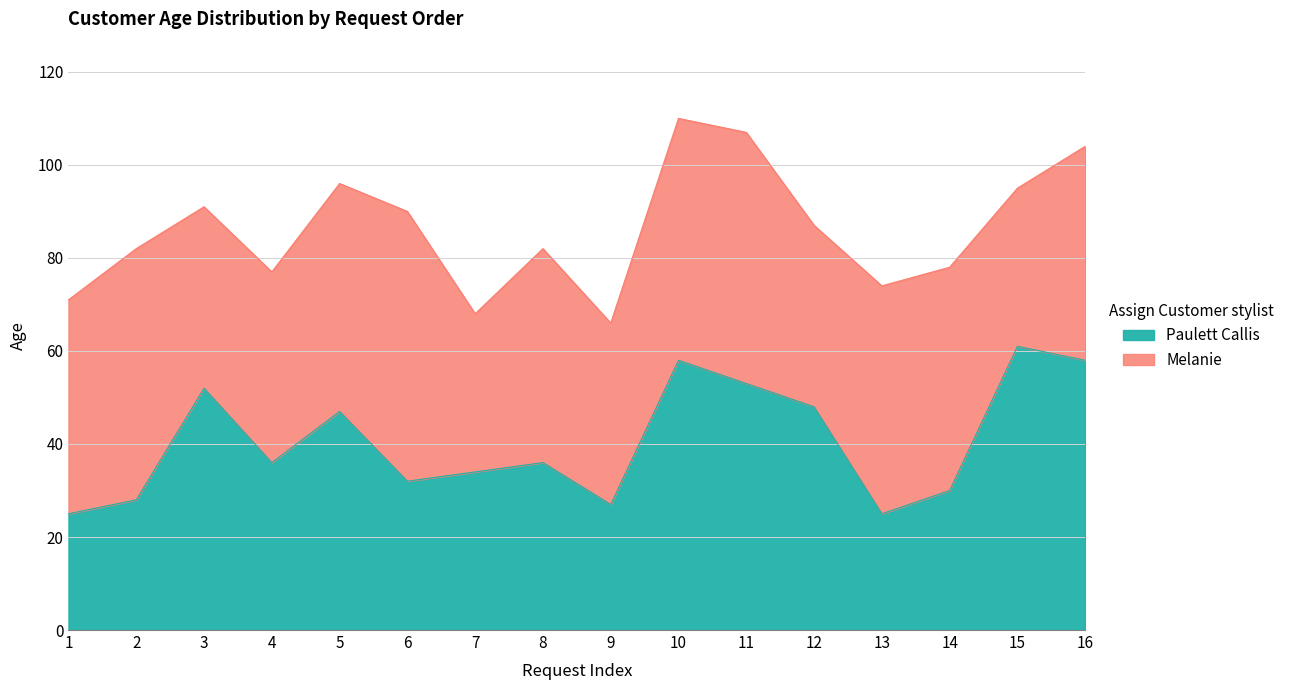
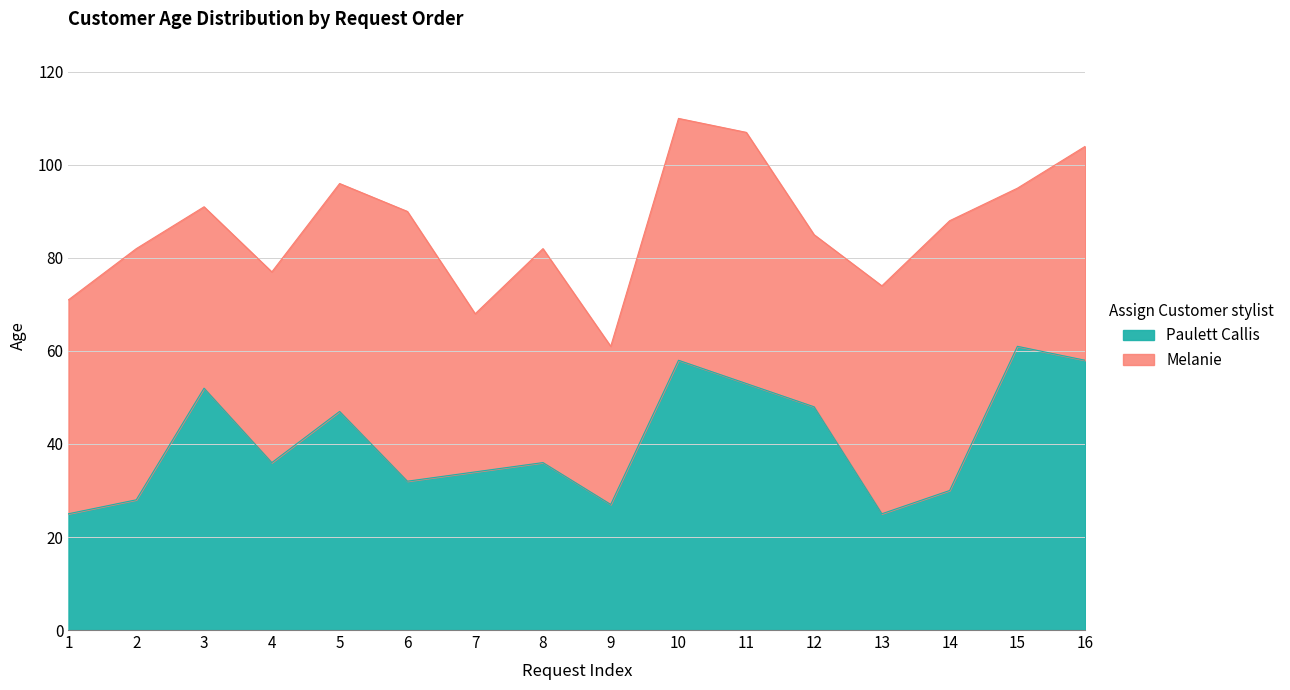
  {
    "Paulett Callis": {
      "1": 25,
      "2": 28,
      "3": 52,
      "4": 36,
      "5": 47,
      "6": 32,
      "7": 34,
      "8": 36,
      "9": 27,
      "10": 58,
      "11": 53,
      "12": 48,
      "13": 25,
      "14": 30,
      "15": 61,
      "16": 58
    },
    "Melanie": {
      "1": 46,
      "2": 54,
      "3": 39,
      "4": 41,
      "5": 49,
      "6": 58,
      "7": 34,
      "8": 46,
-     "9": 39,
+     "9": 34,
      "10": 52,
      "11": 54,
-     "12": 39,
+     "12": 37,
      "13": 49,
-     "14": 48,
+     "14": 58,
      "15": 34,
      "16": 46
    }
  }
